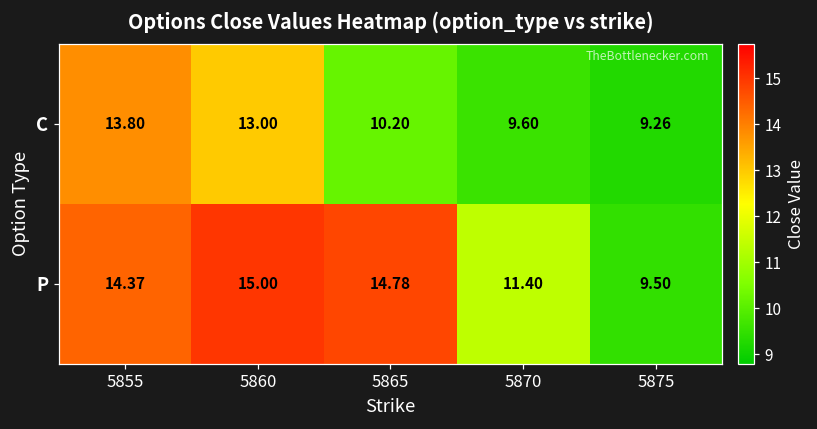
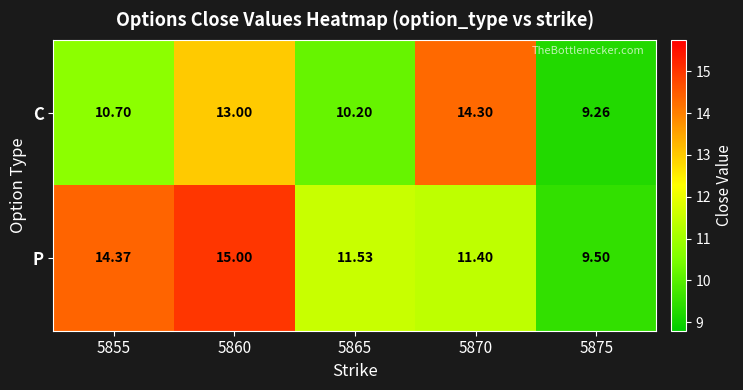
  {
    "C": {
-     "5855": 13.80,
+     "5855": 10.70,
      "5860": 13.00,
      "5865": 10.20,
-     "5870": 9.60
+     "5870": 14.30
    },
    "P": {
      "5855": 14.37,
      "5860": 15.00,
-     "5865": 14.78,
+     "5865": 11.53,
      "5870": 11.40,
      "5875": 9.50
    }
  }
